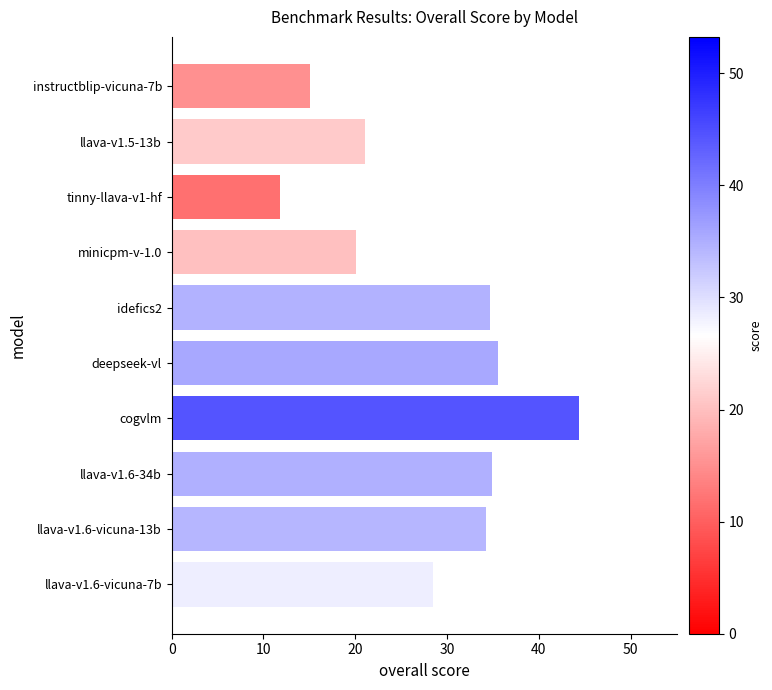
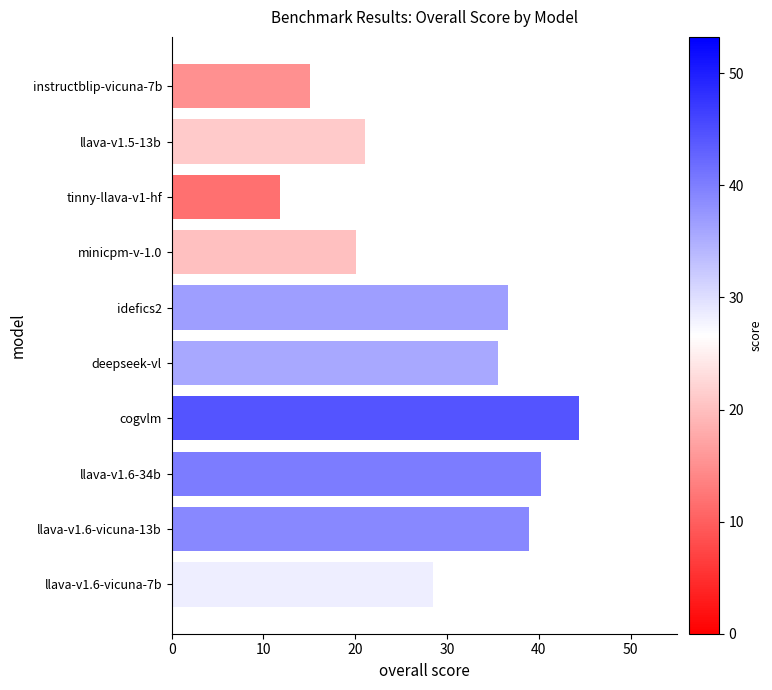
  {
    "instructblip-vicuna-7b": 15,
    "llava-v1.5-13b": 21,
    "tinny-llava-v1-hf": 12,
    "minicpm-v-1.0": 20,
-   "idefics2": 35,
+   "idefics2": 37,
    "deepseek-vl": 36,
    "cogvlm": 44,
-   "llava-v1.6-34b": 35,
-   "llava-v1.6-vicuna-13b": 34,
+   "llava-v1.6-34b": 40,
+   "llava-v1.6-vicuna-13b": 39,
    "llava-v1.6-vicuna-7b": 28
  }
